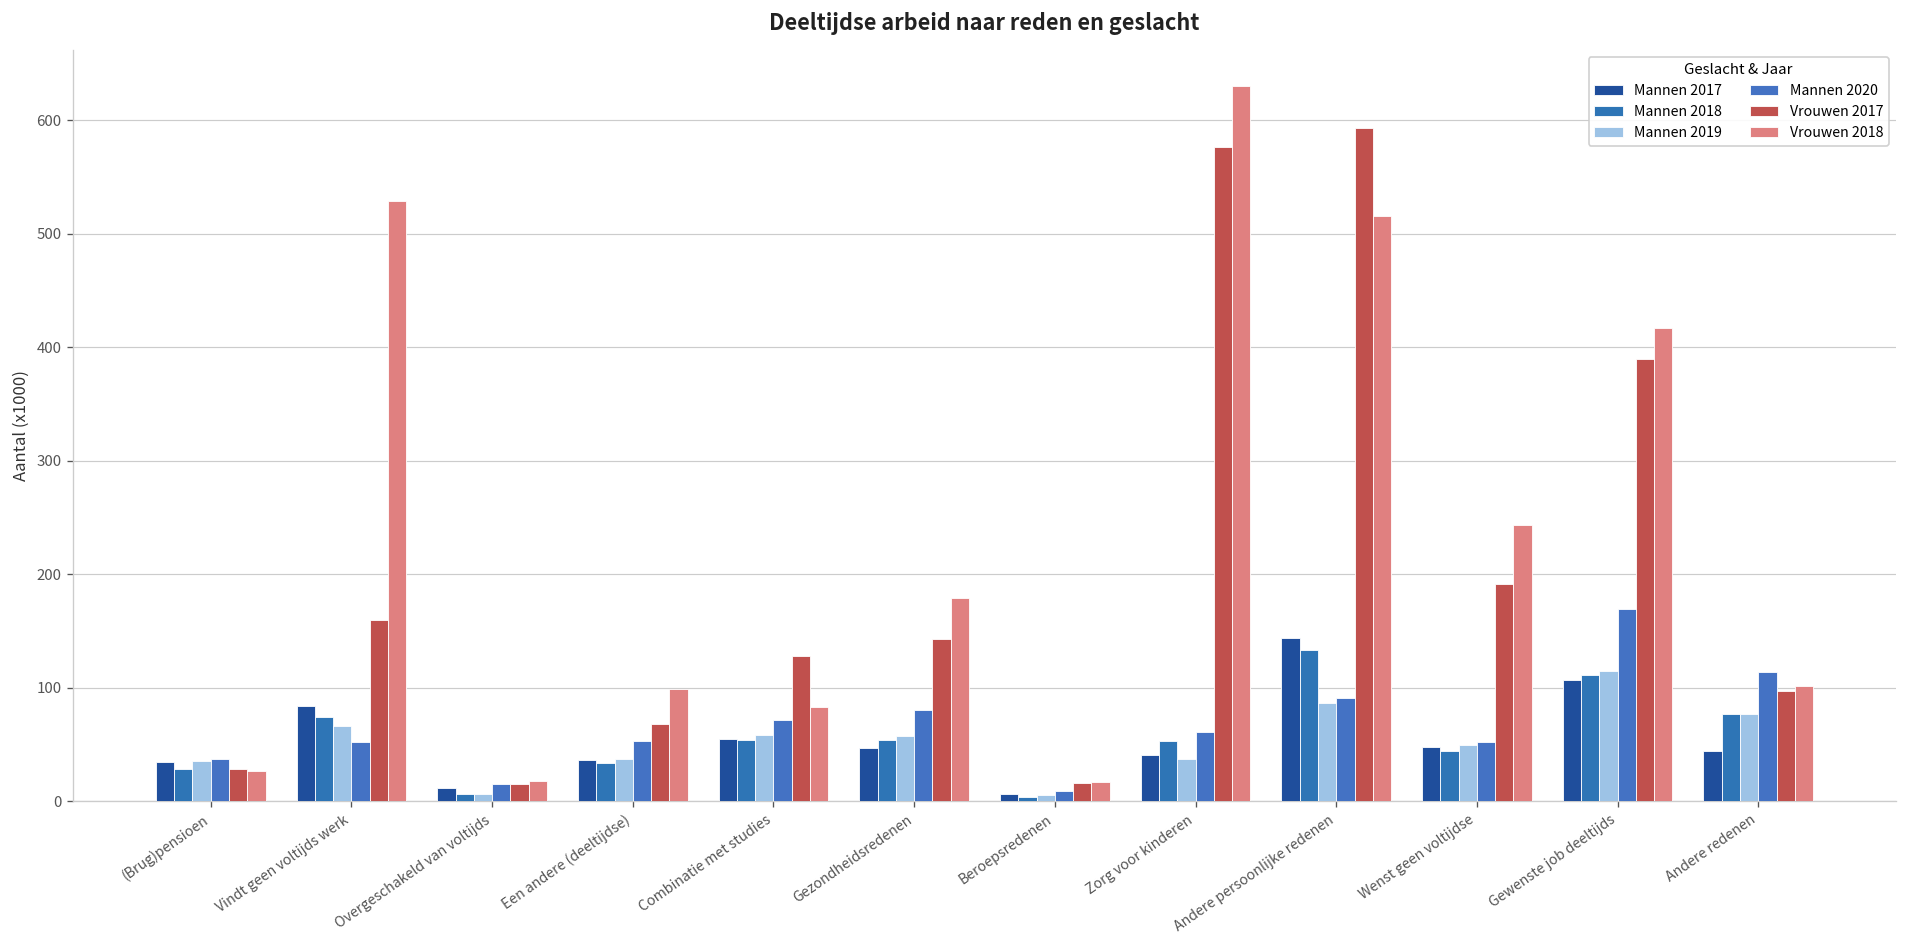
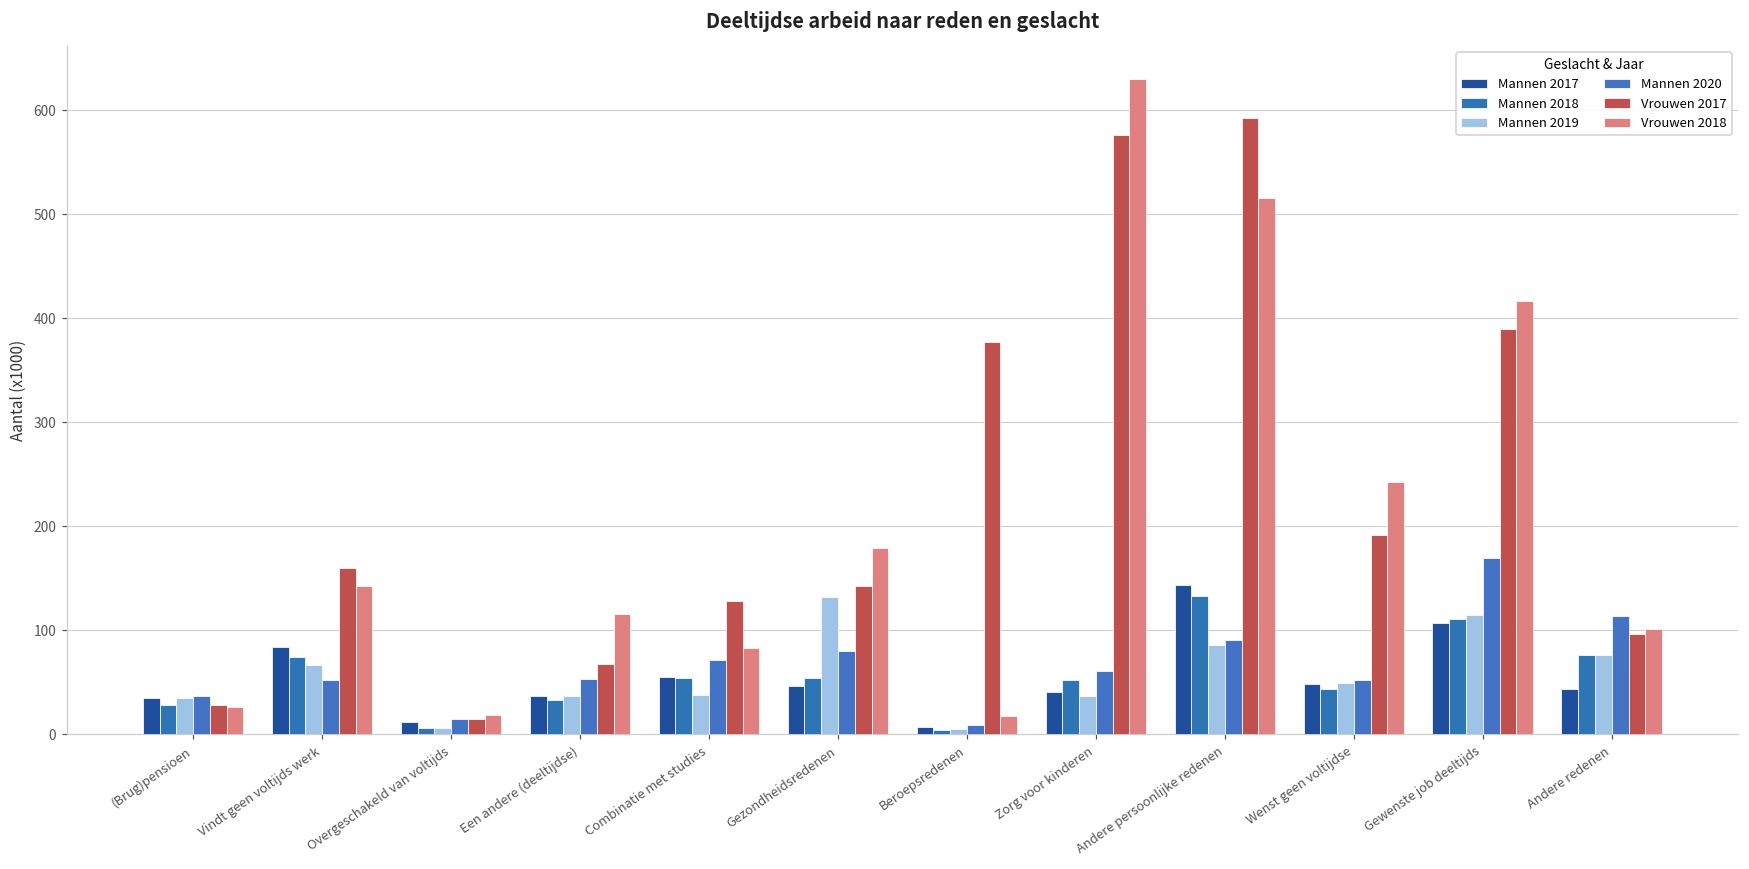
  {
    "Mannen 2019": {
      "(Brug)pensioen": 40,
      "Vindt geen voltijds werk": 70,
      "Overgeschakeld van voltijds": 10,
      "Een andere (deeltijdse)": 40,
-     "Combinatie met studies": 60,
-     "Gezondheidsredenen": 60,
+     "Combinatie met studies": 40,
+     "Gezondheidsredenen": 130,
      "Beroepsredenen": 10,
      "Zorg voor kinderen": 40,
      "Andere persoonlijke redenen": 90,
      "Wenst geen voltijdse": 50,
      "Gewenste job deeltijds": 110,
      "Andere redenen": 80
    },
    "Vrouwen 2017": {
      "(Brug)pensioen": 30,
      "Vindt geen voltijds werk": 160,
      "Overgeschakeld van voltijds": 10,
      "Een andere (deeltijdse)": 70,
      "Combinatie met studies": 130,
      "Gezondheidsredenen": 140,
-     "Beroepsredenen": 20,
+     "Beroepsredenen": 380,
      "Zorg voor kinderen": 580,
      "Andere persoonlijke redenen": 590,
      "Wenst geen voltijdse": 190,
      "Gewenste job deeltijds": 390,
      "Andere redenen": 100
    },
    "Vrouwen 2018": {
      "(Brug)pensioen": 30,
-     "Vindt geen voltijds werk": 530,
+     "Vindt geen voltijds werk": 140,
      "Overgeschakeld van voltijds": 20,
-     "Een andere (deeltijdse)": 100,
+     "Een andere (deeltijdse)": 120,
      "Combinatie met studies": 80,
      "Gezondheidsredenen": 180,
      "Beroepsredenen": 20,
      "Zorg voor kinderen": 630,
      "Andere persoonlijke redenen": 520,
      "Wenst geen voltijdse": 240,
      "Gewenste job deeltijds": 420,
      "Andere redenen": 100
    }
  }
